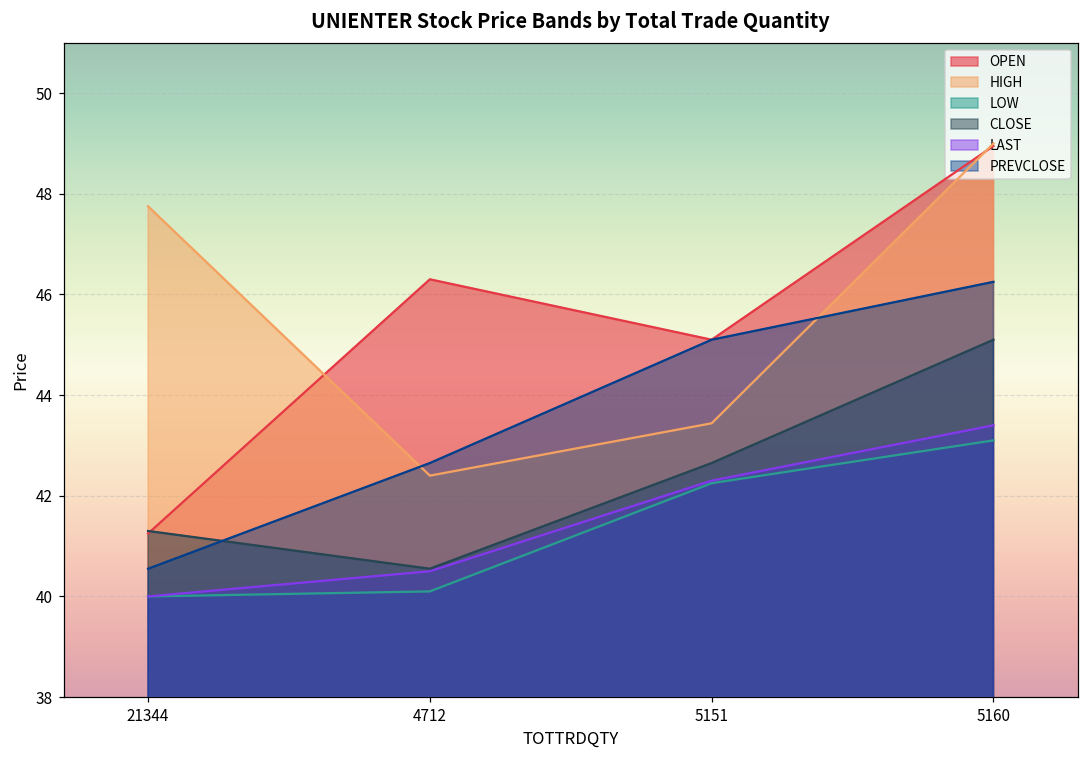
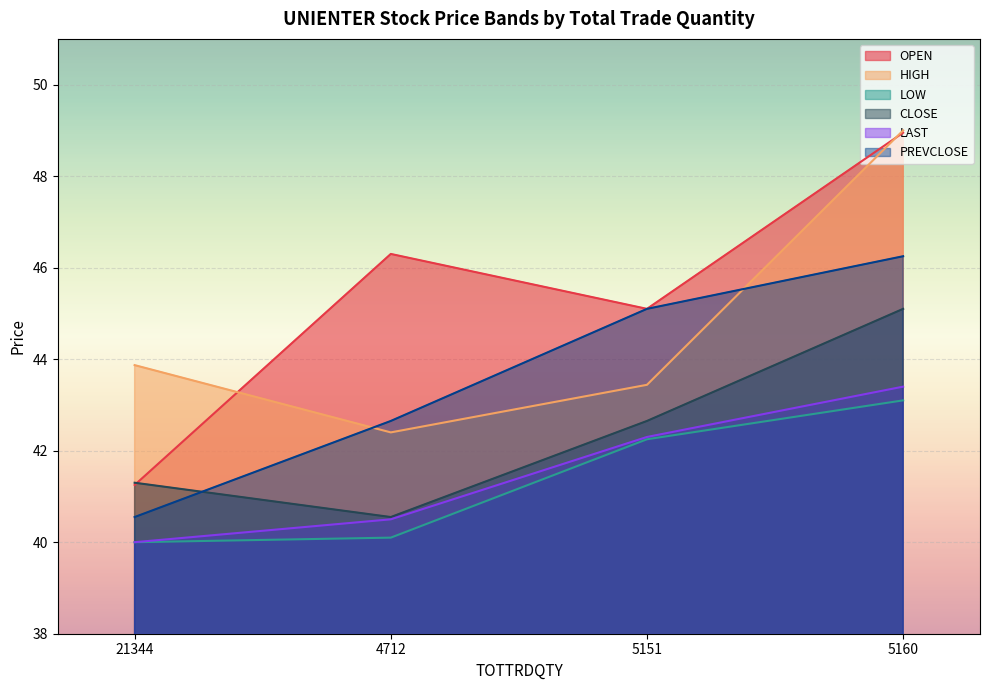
  {
    "OPEN": {
      "4712": 46.3
    },
    "HIGH": {
-     "21344": 47.8,
+     "21344": 43.9,
      "4712": 42.4,
      "5151": 43.4
    },
    "LAST": {
      "5160": 43.4
    }
  }
